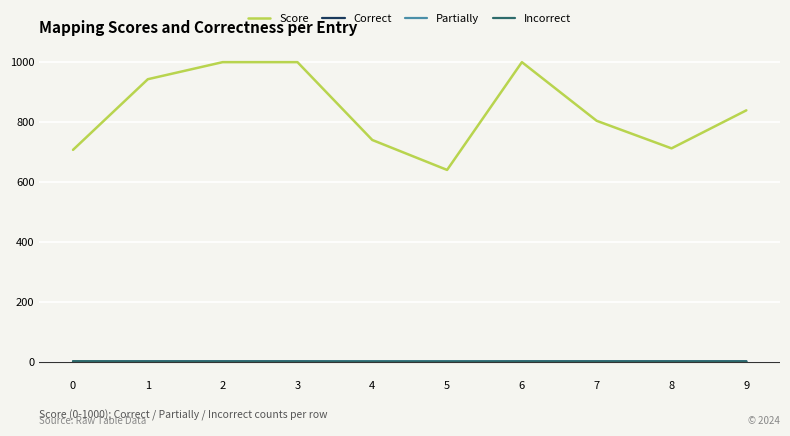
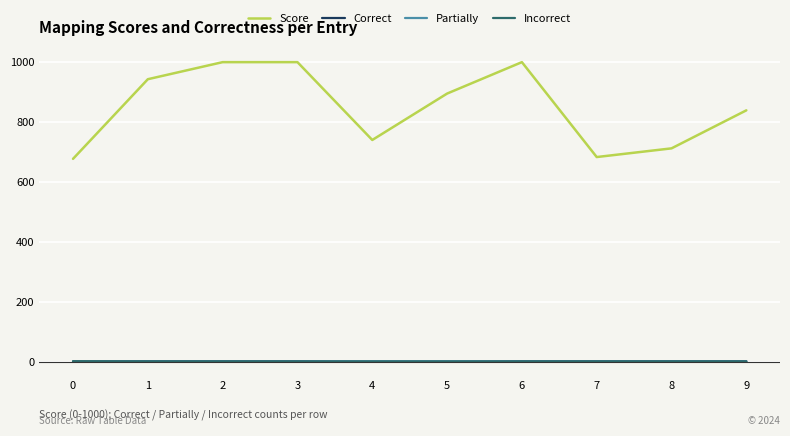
  {
    "Score": {
-     "0": 710,
+     "0": 680,
      "1": 940,
      "2": 1000,
      "3": 1000,
      "4": 740,
-     "5": 640,
+     "5": 900,
      "6": 1000,
-     "7": 800,
+     "7": 680,
      "8": 710,
      "9": 840
    }
  }
